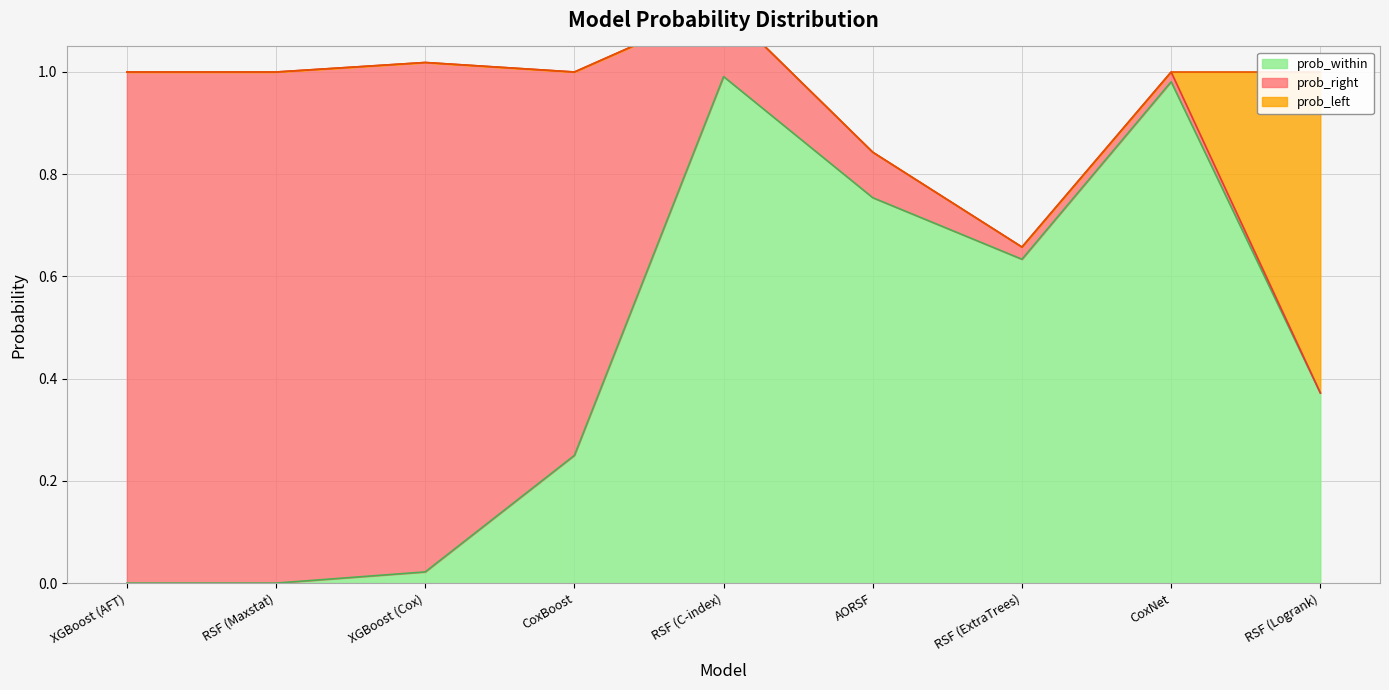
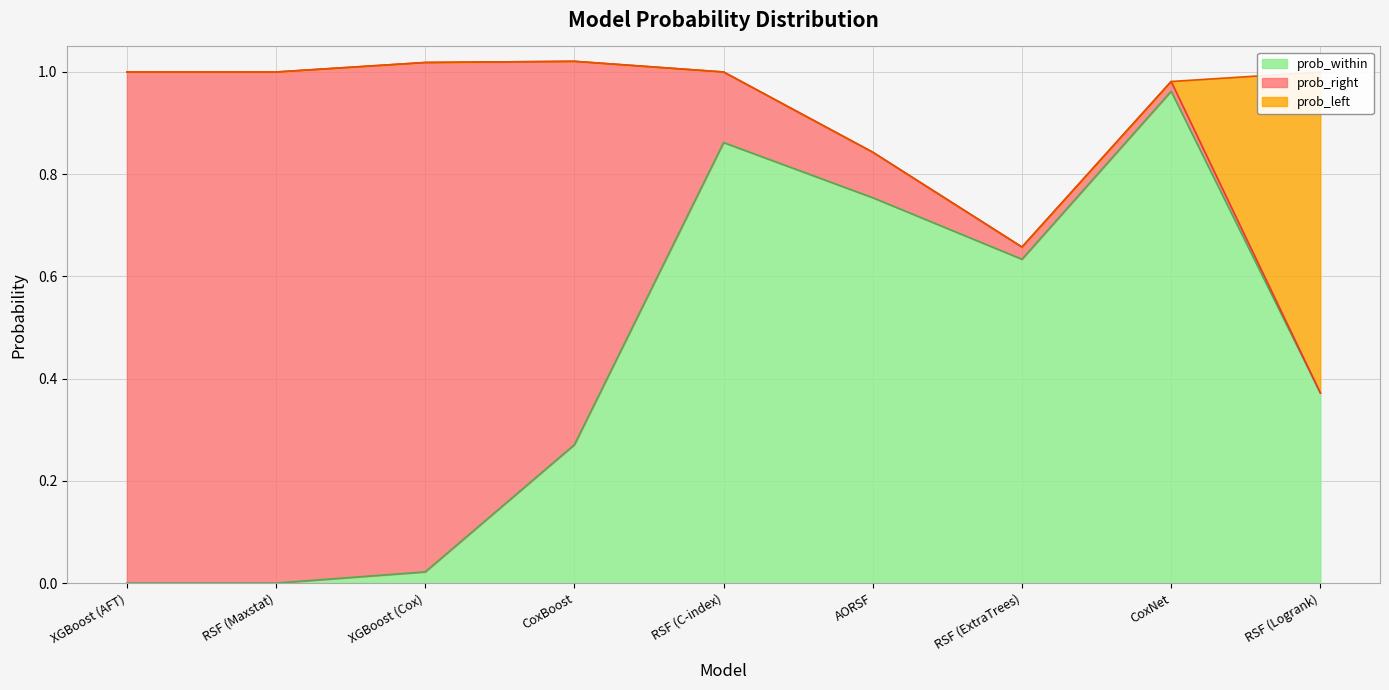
  {
    "prob_within": {
      "XGBoost (AFT)": 0.00,
      "RSF (Maxstat)": 0.00,
      "XGBoost (Cox)": 0.02,
-     "CoxBoost": 0.25,
-     "RSF (C-index)": 0.99,
+     "CoxBoost": 0.27,
+     "RSF (C-index)": 0.86,
      "AORSF": 0.75,
      "RSF (ExtraTrees)": 0.63,
-     "CoxNet": 0.98
+     "CoxNet": 0.96
    }
  }
